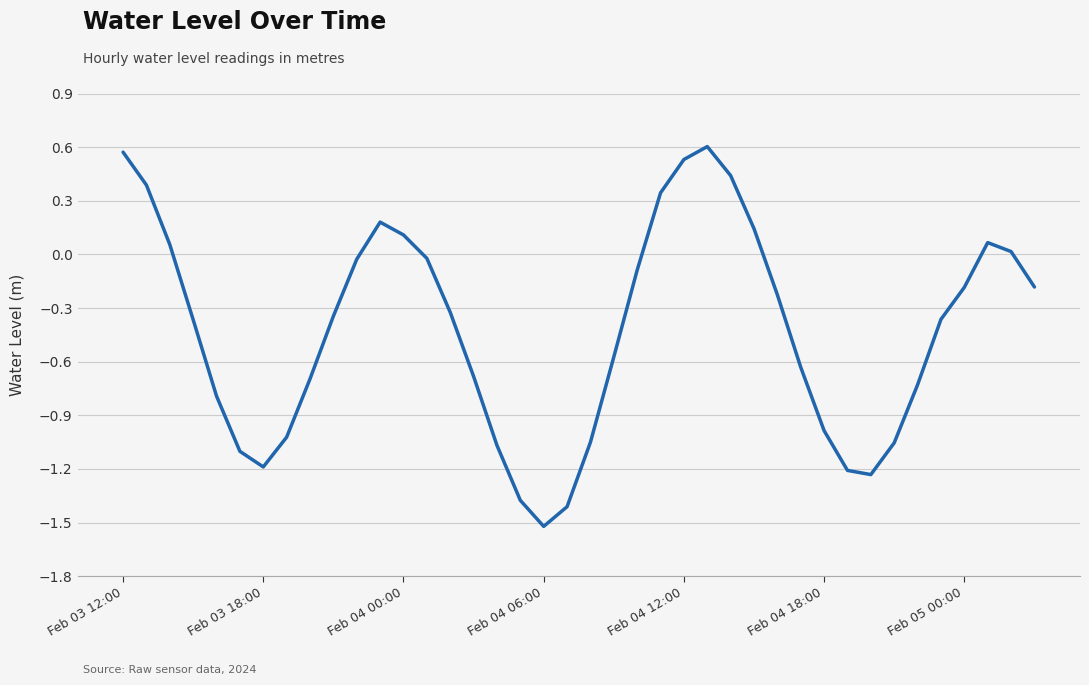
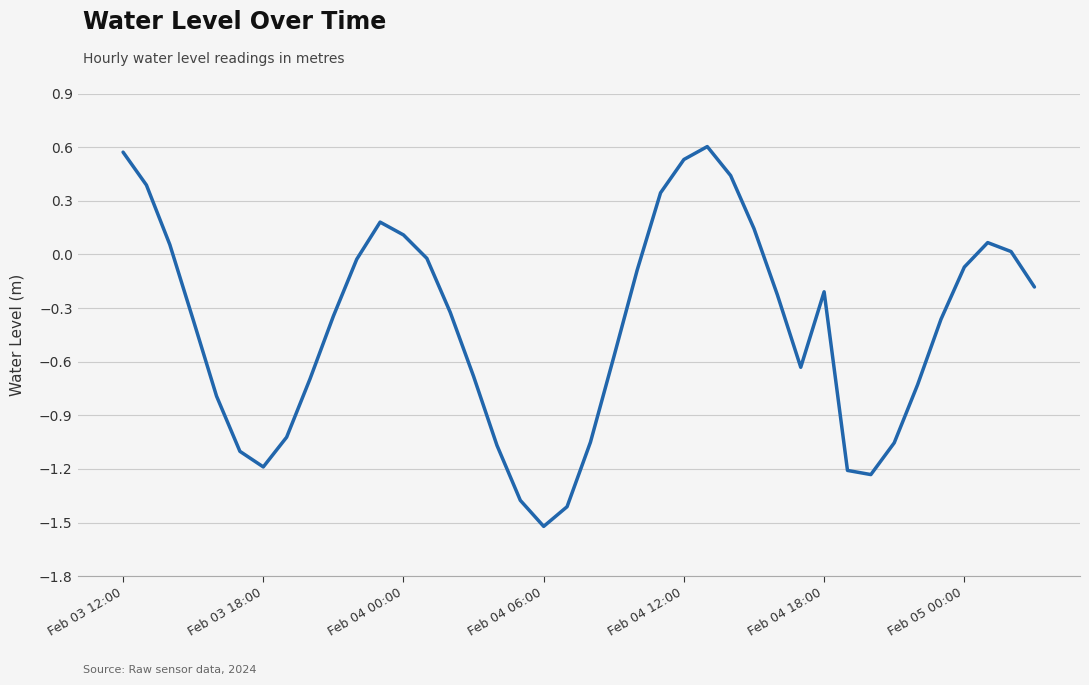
  {
    "Feb 03 12:00": 0.57,
    "Feb 03 18:00": -1.19,
    "Feb 04 00:00": 0.11,
    "Feb 04 06:00": -1.52,
    "Feb 04 12:00": 0.53,
-   "Feb 04 18:00": -0.99,
-   "Feb 05 00:00": -0.18
+   "Feb 04 18:00": -0.21,
+   "Feb 05 00:00": -0.07
  }
